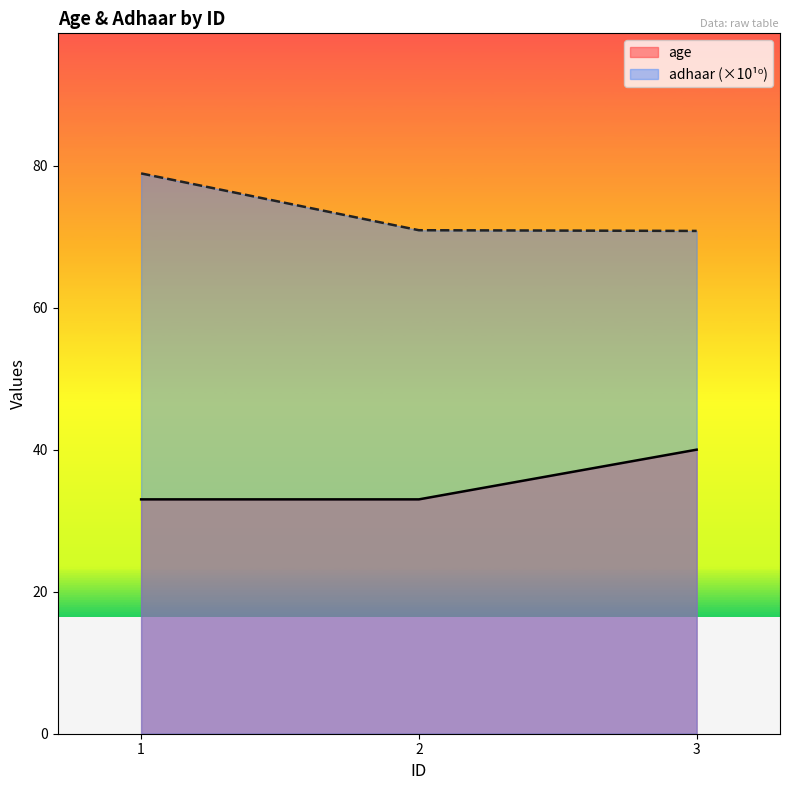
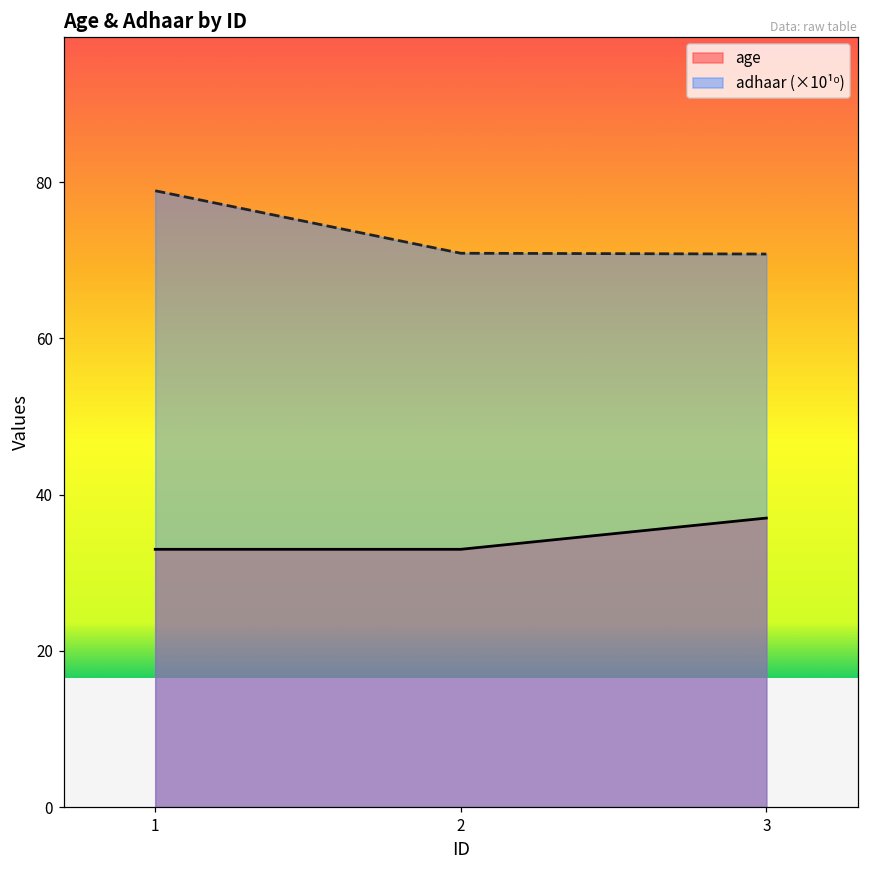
  {
    "age": {
      "1": 33,
      "2": 33,
-     "3": 40
+     "3": 37
    },
    "adhaar (×10¹⁰)": {
      "1": 79,
      "2": 71,
      "3": 71
    }
  }
